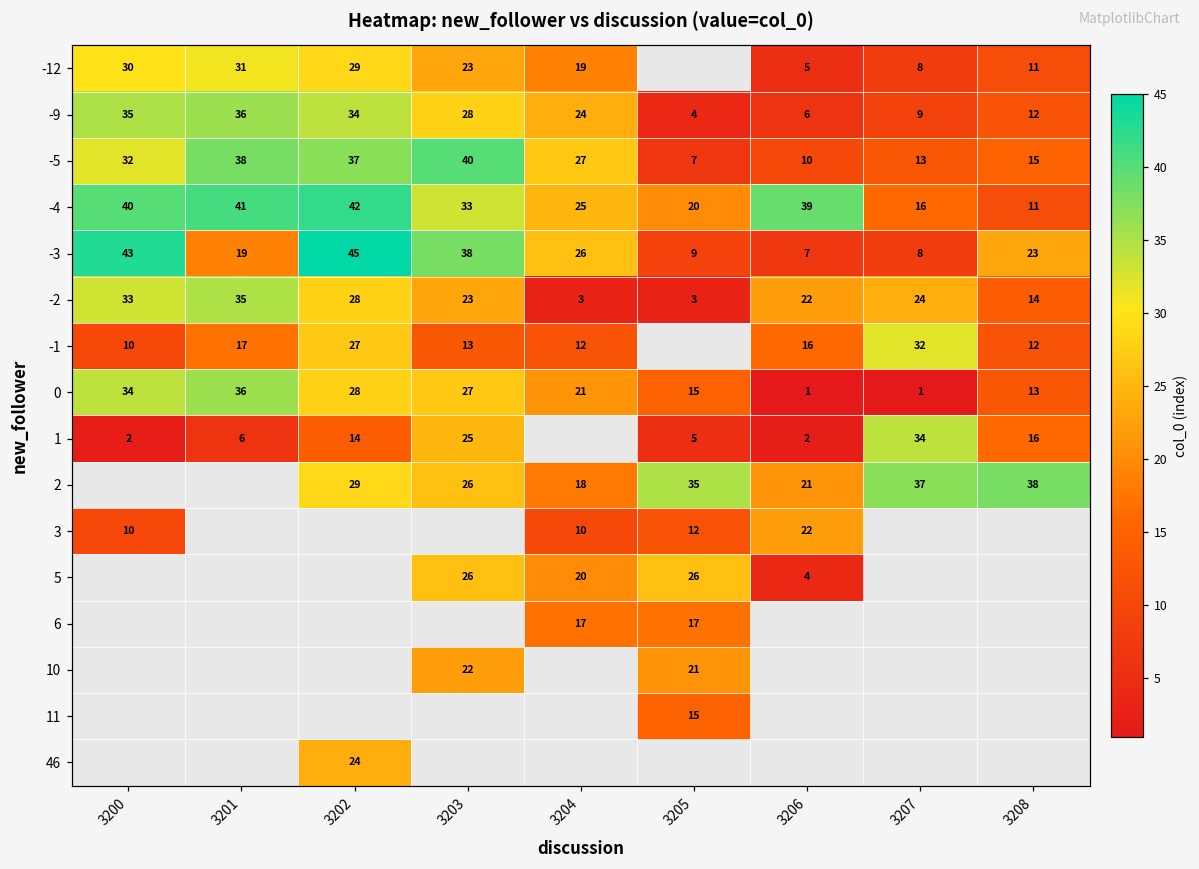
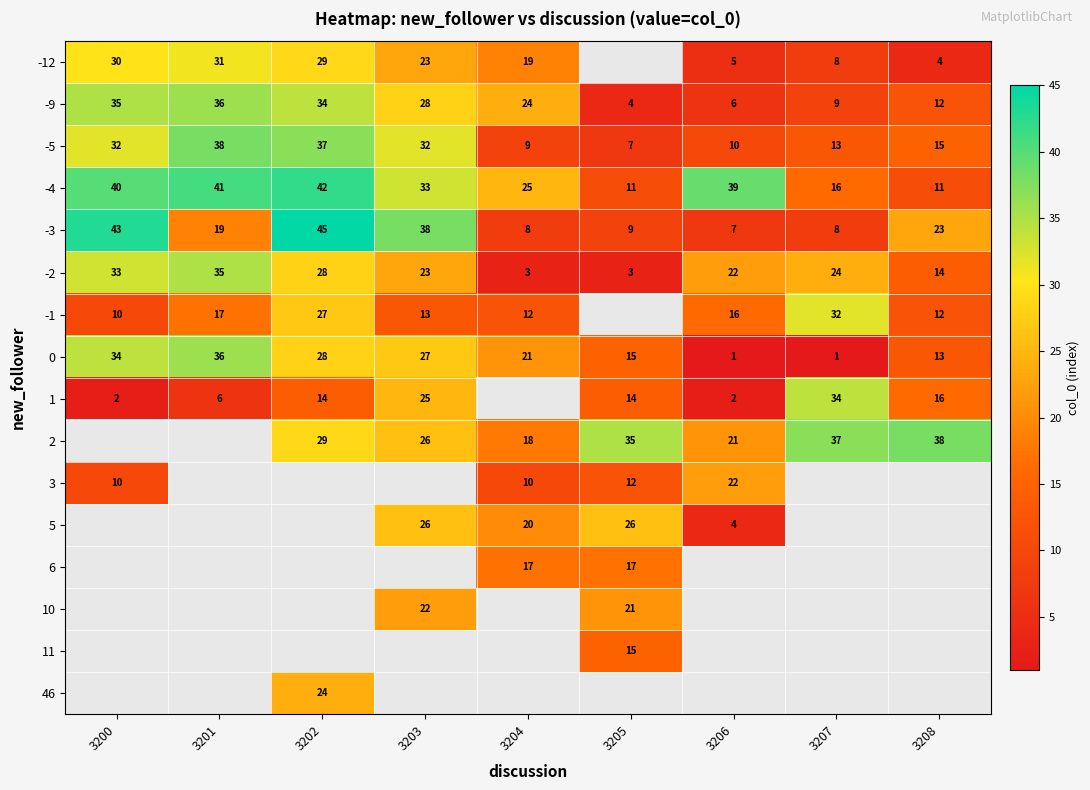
  {
    "-12": {
      "3200": 30,
      "3201": 31,
      "3202": 29,
      "3203": 23,
      "3204": 19,
      "3206": 5,
      "3207": 8,
-     "3208": 11
+     "3208": 4
    },
    "-9": {
      "3200": 35,
      "3201": 36,
      "3202": 34,
      "3203": 28,
      "3204": 24,
      "3205": 4,
      "3206": 6,
      "3207": 9,
      "3208": 12
    },
    "-5": {
      "3200": 32,
      "3201": 38,
      "3202": 37,
-     "3203": 40,
-     "3204": 27,
+     "3203": 32,
+     "3204": 9,
      "3205": 7,
      "3206": 10,
      "3207": 13,
      "3208": 15
    },
    "-4": {
      "3200": 40,
      "3201": 41,
      "3202": 42,
      "3203": 33,
      "3204": 25,
-     "3205": 20,
+     "3205": 11,
      "3206": 39,
      "3207": 16,
      "3208": 11
    },
    "-3": {
      "3200": 43,
      "3201": 19,
      "3202": 45,
      "3203": 38,
-     "3204": 26,
+     "3204": 8,
      "3205": 9,
      "3206": 7,
      "3207": 8,
      "3208": 23
    },
    "-2": {
      "3200": 33,
      "3201": 35,
      "3202": 28,
      "3203": 23,
      "3204": 3,
      "3205": 3,
      "3206": 22,
      "3207": 24,
      "3208": 14
    },
    "-1": {
      "3200": 10,
      "3201": 17,
      "3202": 27,
      "3203": 13,
      "3204": 12,
      "3206": 16,
      "3207": 32,
      "3208": 12
    },
    "0": {
      "3200": 34,
      "3201": 36,
      "3202": 28,
      "3203": 27,
      "3204": 21,
      "3205": 15,
      "3206": 1,
      "3207": 1,
      "3208": 13
    },
    "1": {
      "3200": 2,
      "3201": 6,
      "3202": 14,
      "3203": 25,
-     "3205": 5,
+     "3205": 14,
      "3206": 2,
      "3207": 34,
      "3208": 16
    },
    "2": {
      "3202": 29,
      "3203": 26,
      "3204": 18,
      "3205": 35,
      "3206": 21,
      "3207": 37,
      "3208": 38
    },
    "3": {
      "3200": 10,
      "3204": 10,
      "3205": 12,
      "3206": 22
    },
    "5": {
      "3203": 26,
      "3204": 20,
      "3205": 26,
      "3206": 4
    },
    "6": {
      "3204": 17,
      "3205": 17
    },
    "10": {
      "3203": 22,
      "3205": 21
    },
    "11": {
      "3205": 15
    },
    "46": {
      "3202": 24
    }
  }
